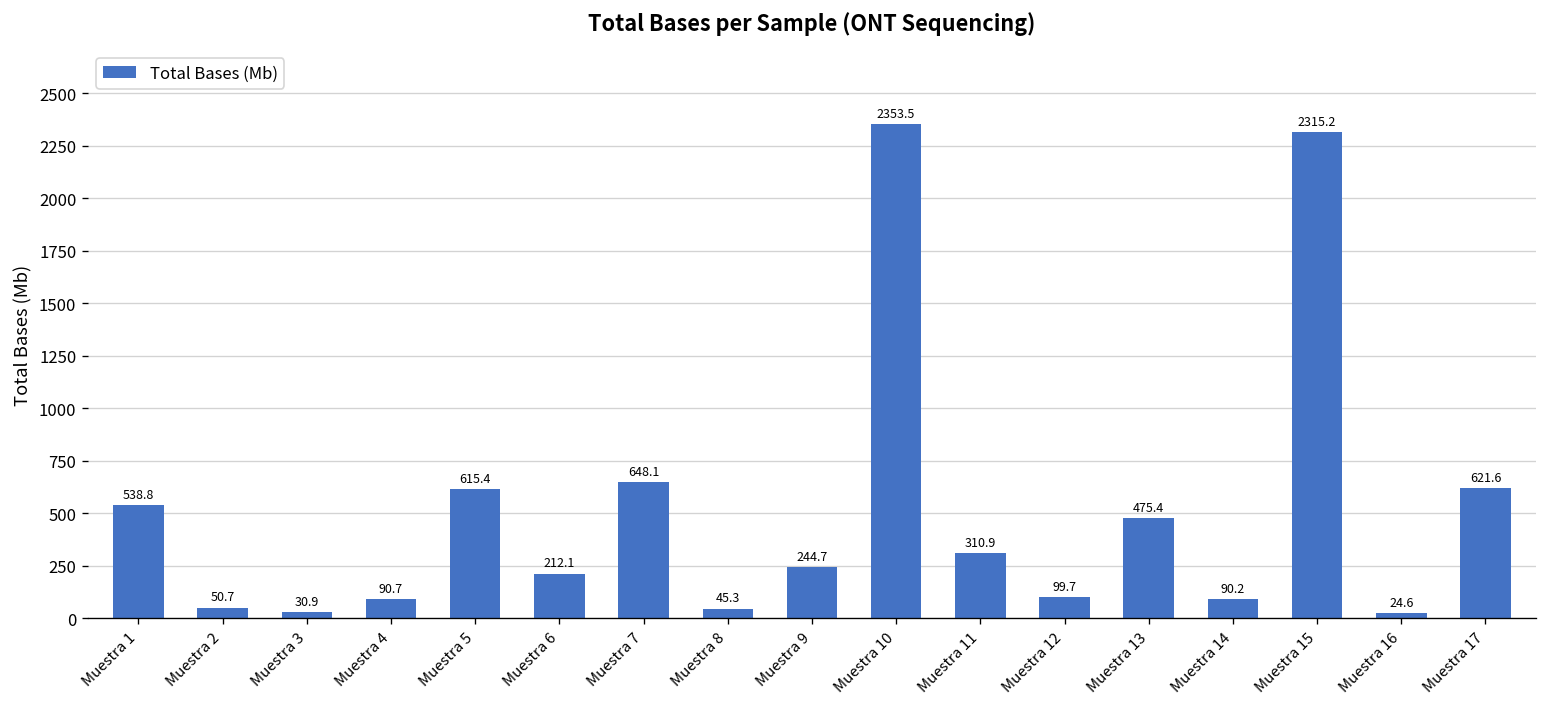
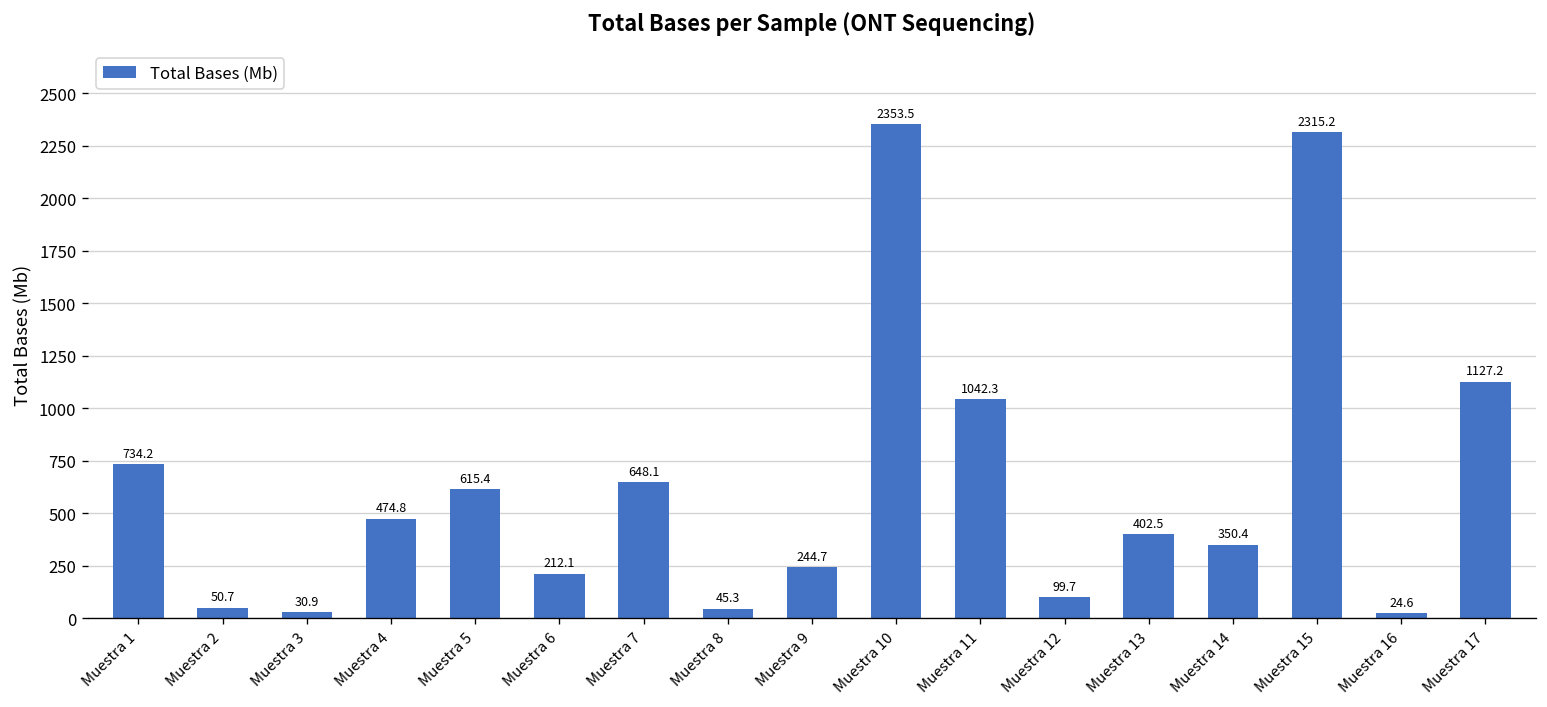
  {
-   "Muestra 1": 538.8,
+   "Muestra 1": 734.2,
    "Muestra 2": 50.7,
    "Muestra 3": 30.9,
-   "Muestra 4": 90.7,
+   "Muestra 4": 474.8,
    "Muestra 5": 615.4,
    "Muestra 6": 212.1,
    "Muestra 7": 648.1,
    "Muestra 8": 45.3,
    "Muestra 9": 244.7,
    "Muestra 10": 2353.5,
-   "Muestra 11": 310.9,
+   "Muestra 11": 1042.3,
    "Muestra 12": 99.7,
-   "Muestra 13": 475.4,
-   "Muestra 14": 90.2,
+   "Muestra 13": 402.5,
+   "Muestra 14": 350.4,
    "Muestra 15": 2315.2,
    "Muestra 16": 24.6,
-   "Muestra 17": 621.6
+   "Muestra 17": 1127.2
  }
